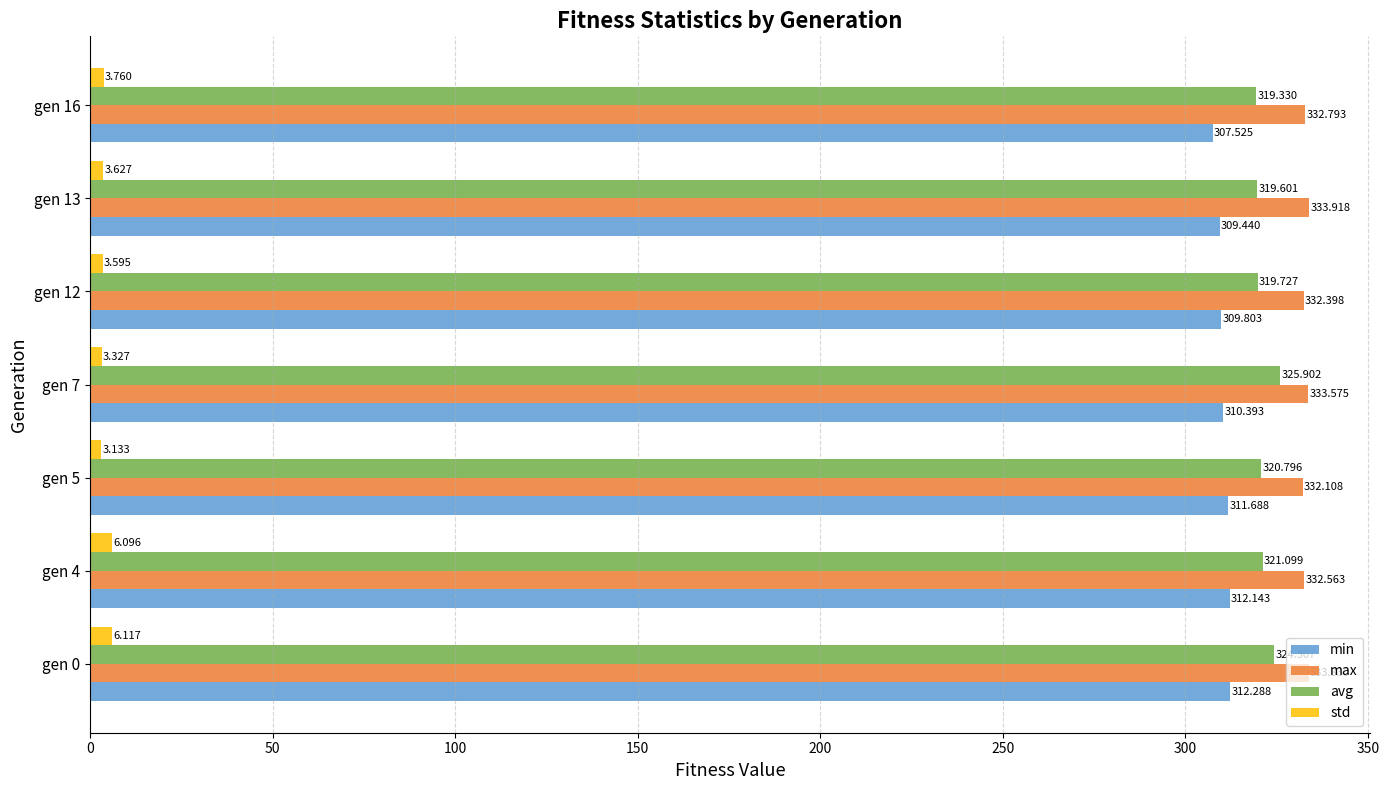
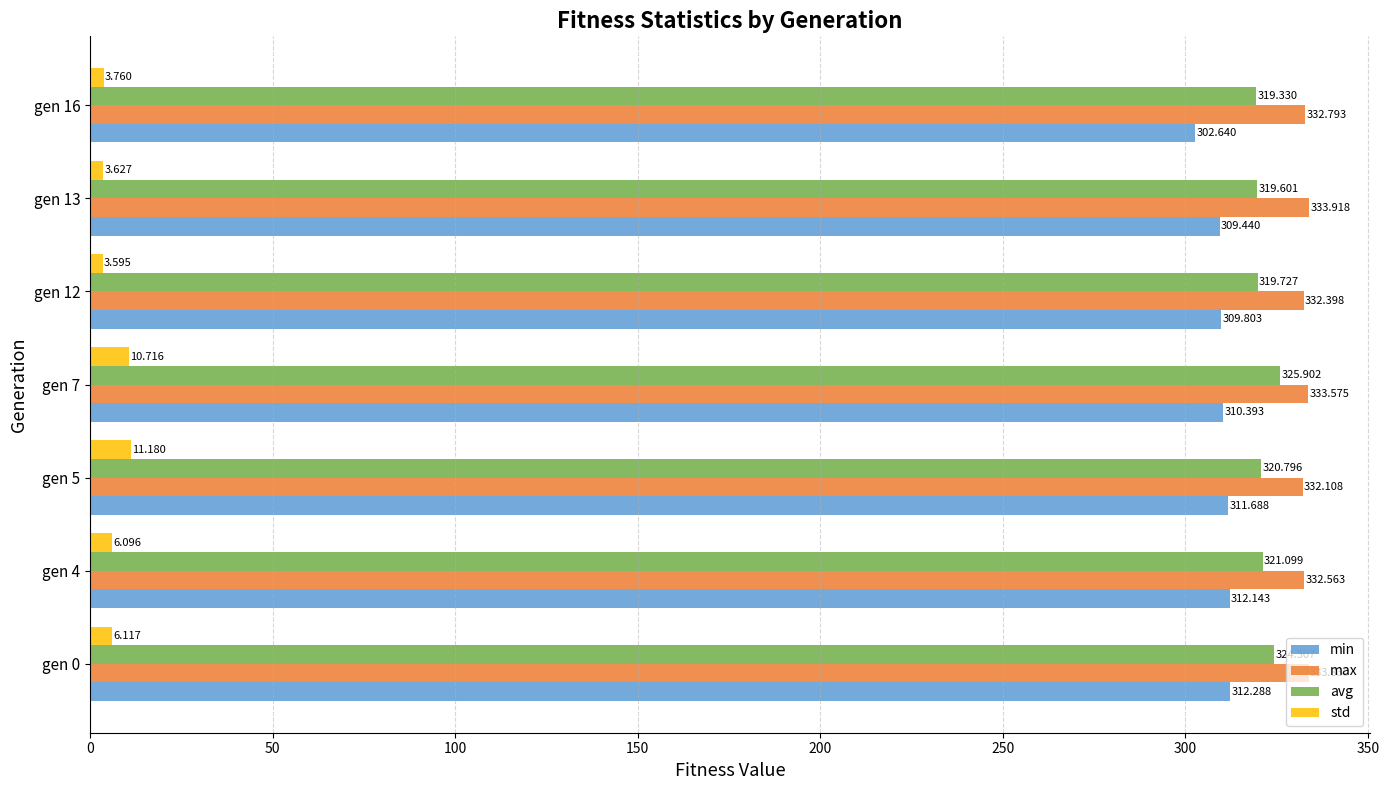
  {
    "min": {
-     "gen 16": 307.525,
+     "gen 16": 302.640,
      "gen 13": 309.440,
      "gen 12": 309.803,
      "gen 7": 310.393,
      "gen 5": 311.688,
      "gen 4": 312.143,
      "gen 0": 312.288
    },
    "max": {
      "gen 16": 332.793,
      "gen 13": 333.918,
      "gen 12": 332.398,
      "gen 7": 333.575,
      "gen 5": 332.108,
      "gen 4": 332.563
    },
    "avg": {
      "gen 16": 319.330,
      "gen 13": 319.601,
      "gen 12": 319.727,
      "gen 7": 325.902,
      "gen 5": 320.796,
      "gen 4": 321.099
    },
    "std": {
      "gen 16": 3.760,
      "gen 13": 3.627,
      "gen 12": 3.595,
-     "gen 7": 3.327,
-     "gen 5": 3.133,
+     "gen 7": 10.716,
+     "gen 5": 11.180,
      "gen 4": 6.096,
      "gen 0": 6.117
    }
  }
